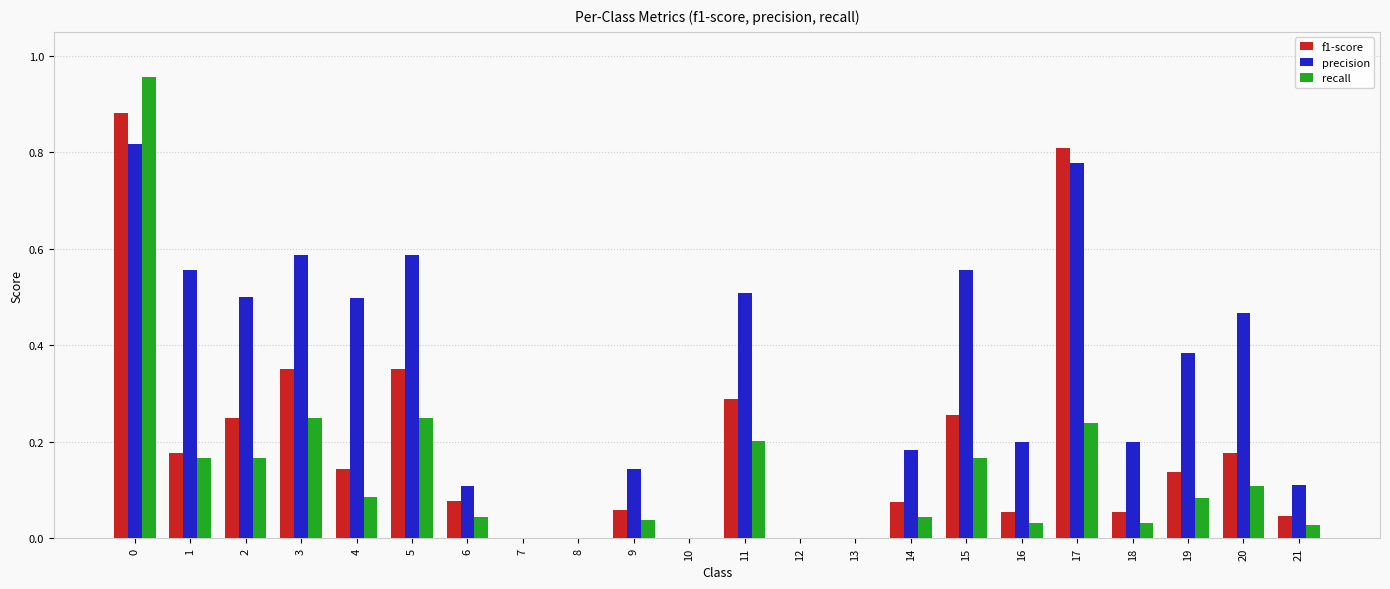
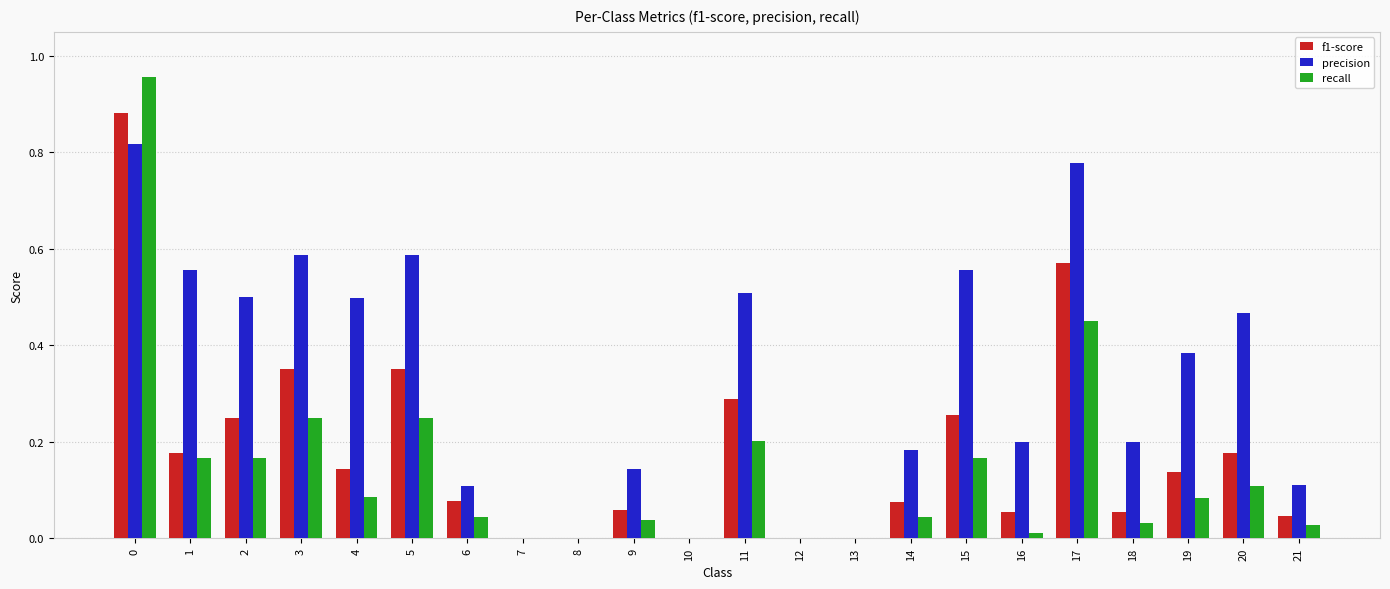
  {
    "f1-score": {
      "0": 0.88,
      "1": 0.18,
      "2": 0.25,
      "3": 0.35,
      "4": 0.14,
      "5": 0.35,
      "6": 0.08,
      "7": 0.00,
      "8": 0.00,
      "9": 0.06,
      "10": 0.00,
      "11": 0.29,
      "12": 0.00,
      "13": 0.00,
      "14": 0.08,
      "15": 0.26,
      "16": 0.06,
-     "17": 0.81,
+     "17": 0.57,
      "18": 0.06,
      "19": 0.14,
      "20": 0.18,
      "21": 0.05
    },
    "precision": {
      "0": 0.82,
      "1": 0.56,
      "2": 0.50,
      "3": 0.59,
      "4": 0.50,
      "5": 0.59,
      "6": 0.11,
      "7": 0.00,
      "8": 0.00,
      "9": 0.14,
      "10": 0.00,
      "11": 0.51,
      "12": 0.00,
      "13": 0.00,
      "14": 0.18,
      "15": 0.56,
      "16": 0.20,
      "17": 0.78,
      "18": 0.20,
      "19": 0.38,
      "20": 0.47,
      "21": 0.11
    },
    "recall": {
      "0": 0.96,
      "1": 0.17,
      "2": 0.17,
      "3": 0.25,
      "4": 0.09,
      "5": 0.25,
      "6": 0.04,
      "7": 0.00,
      "8": 0.00,
      "9": 0.04,
      "10": 0.00,
      "11": 0.20,
      "12": 0.00,
      "13": 0.00,
      "14": 0.04,
      "15": 0.17,
-     "16": 0.03,
-     "17": 0.24,
+     "16": 0.01,
+     "17": 0.45,
      "18": 0.03,
      "19": 0.08,
      "20": 0.11,
      "21": 0.03
    }
  }
